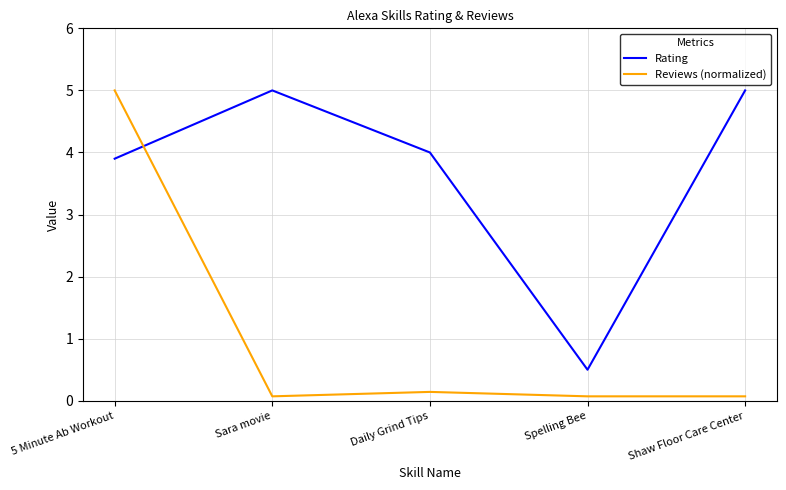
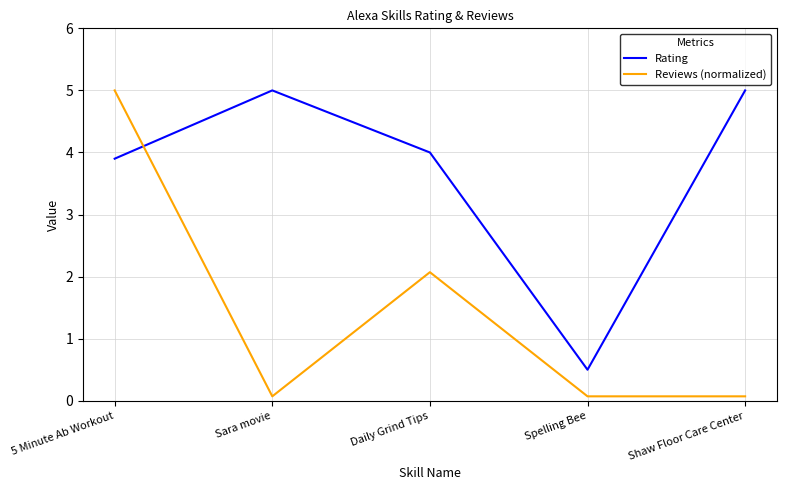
  {
    "Rating": {
      "5 Minute Ab Workout": 3.9,
      "Sara movie": 5.0,
      "Daily Grind Tips": 4.0,
      "Spelling Bee": 0.5,
      "Shaw Floor Care Center": 5.0
    },
    "Reviews (normalized)": {
      "5 Minute Ab Workout": 5.0,
      "Sara movie": 0.1,
-     "Daily Grind Tips": 0.1,
+     "Daily Grind Tips": 2.1,
      "Spelling Bee": 0.1,
      "Shaw Floor Care Center": 0.1
    }
  }
